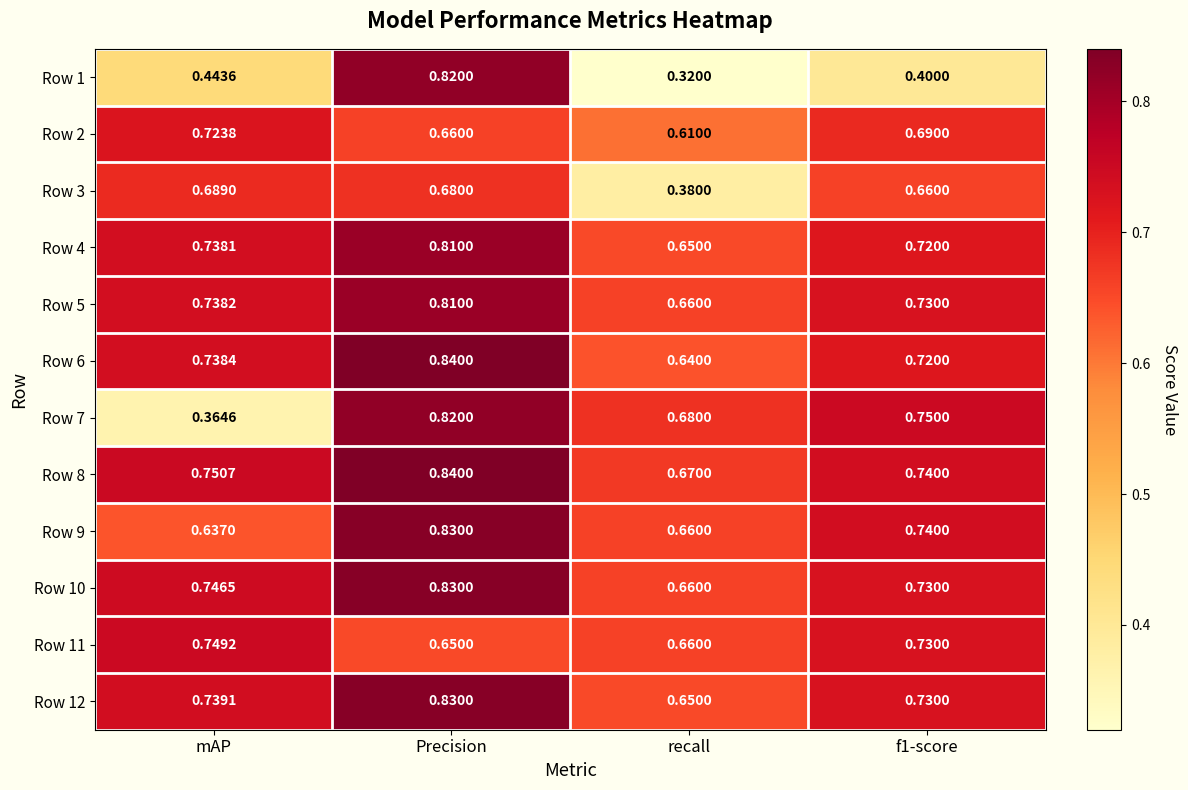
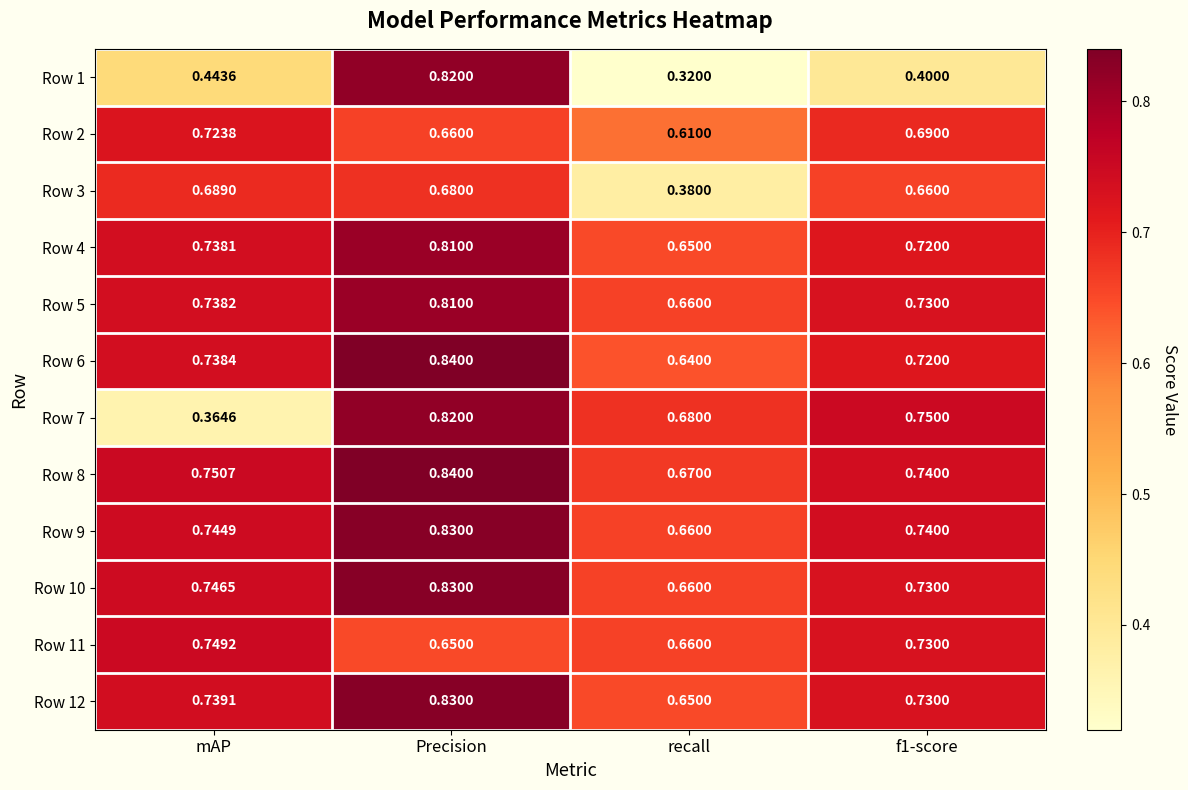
  {
    "Row 1": {
      "mAP": 0.4436,
      "Precision": 0.8200,
      "recall": 0.3200,
      "f1-score": 0.4000
    },
    "Row 2": {
      "mAP": 0.7238,
      "Precision": 0.6600,
      "recall": 0.6100,
      "f1-score": 0.6900
    },
    "Row 3": {
      "mAP": 0.6890,
      "Precision": 0.6800,
      "recall": 0.3800,
      "f1-score": 0.6600
    },
    "Row 4": {
      "mAP": 0.7381,
      "Precision": 0.8100,
      "recall": 0.6500,
      "f1-score": 0.7200
    },
    "Row 5": {
      "mAP": 0.7382,
      "Precision": 0.8100,
      "recall": 0.6600,
      "f1-score": 0.7300
    },
    "Row 6": {
      "mAP": 0.7384,
      "Precision": 0.8400,
      "recall": 0.6400,
      "f1-score": 0.7200
    },
    "Row 7": {
      "mAP": 0.3646,
      "Precision": 0.8200,
      "recall": 0.6800,
      "f1-score": 0.7500
    },
    "Row 8": {
      "mAP": 0.7507,
      "Precision": 0.8400,
      "recall": 0.6700,
      "f1-score": 0.7400
    },
    "Row 9": {
-     "mAP": 0.6370,
+     "mAP": 0.7449,
      "Precision": 0.8300,
      "recall": 0.6600,
      "f1-score": 0.7400
    },
    "Row 10": {
      "mAP": 0.7465,
      "Precision": 0.8300,
      "recall": 0.6600,
      "f1-score": 0.7300
    },
    "Row 11": {
      "mAP": 0.7492,
      "Precision": 0.6500,
      "recall": 0.6600,
      "f1-score": 0.7300
    },
    "Row 12": {
      "mAP": 0.7391,
      "Precision": 0.8300,
      "recall": 0.6500,
      "f1-score": 0.7300
    }
  }
